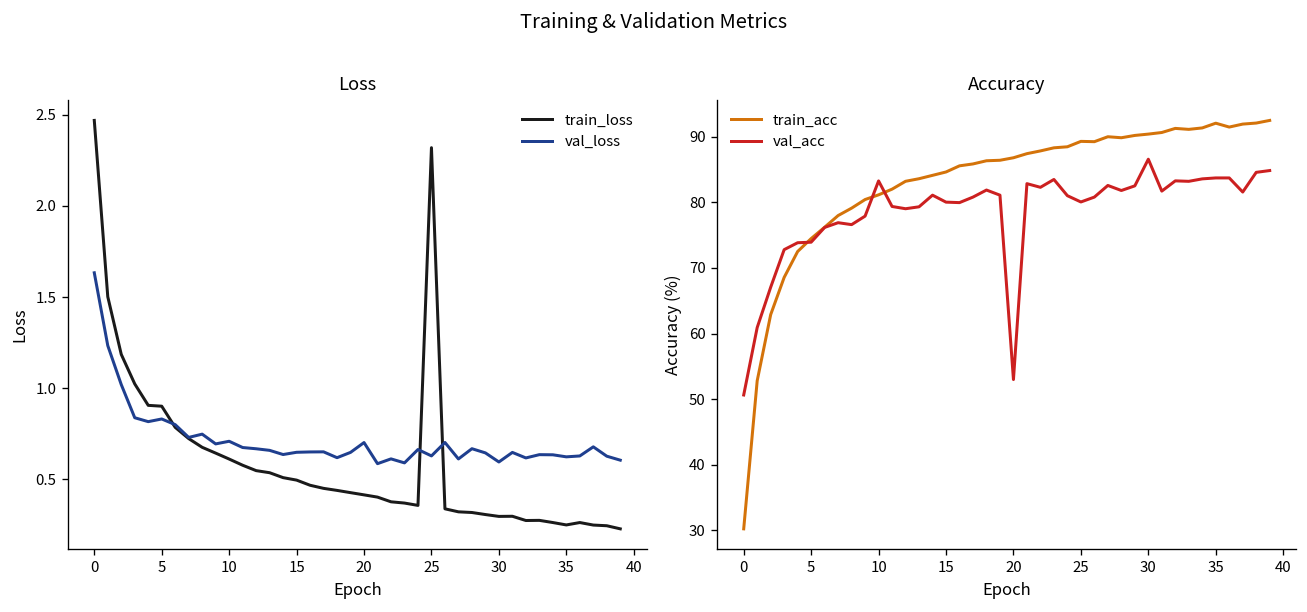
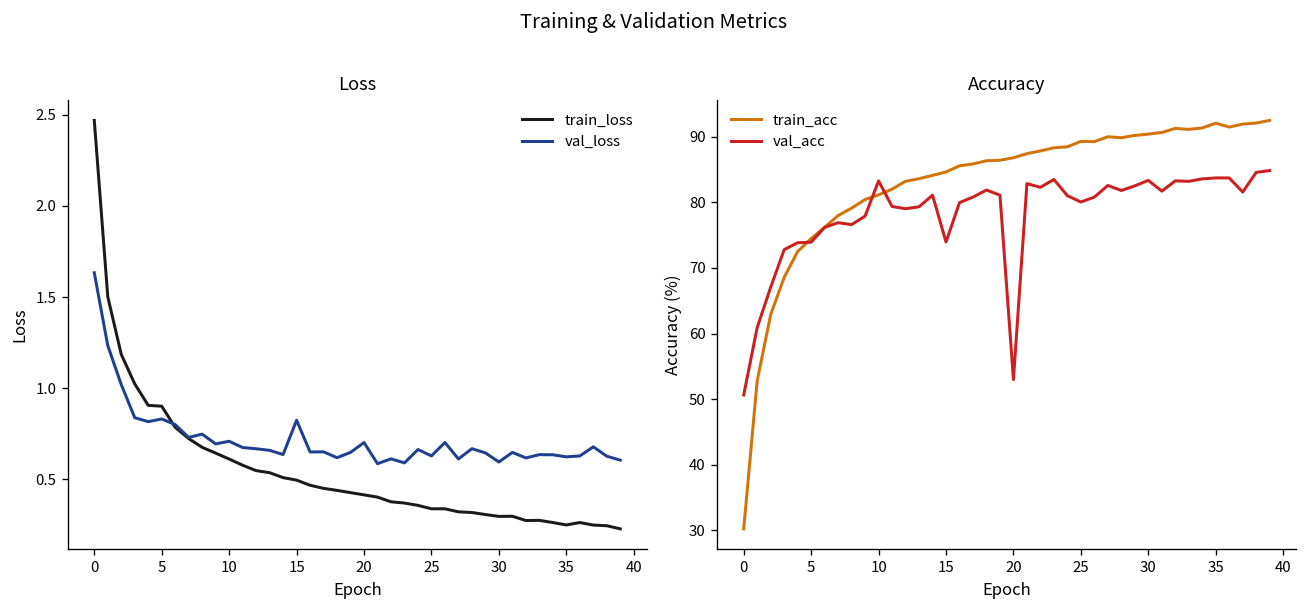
  {
    "Loss": {
      "train_loss": {
        "0": 2.47,
        "5": 0.90,
        "10": 0.61,
        "15": 0.50,
        "20": 0.42,
-       "25": 2.32,
+       "25": 0.34,
        "30": 0.30,
        "35": 0.25
      },
      "val_loss": {
        "0": 1.63,
        "5": 0.83,
        "10": 0.71,
-       "15": 0.65,
+       "15": 0.82,
        "20": 0.70,
        "25": 0.63,
        "30": 0.60,
        "35": 0.62
      }
    },
    "Accuracy": {
      "train_acc": {
        "0": 30,
        "5": 74,
        "10": 81,
        "15": 85,
        "20": 87,
        "25": 89,
        "30": 90,
        "35": 92
      },
      "val_acc": {
        "0": 51,
        "5": 74,
        "10": 83,
-       "15": 80,
+       "15": 74,
        "20": 53,
        "25": 80,
-       "30": 87,
+       "30": 83,
        "35": 84
      }
    }
  }
